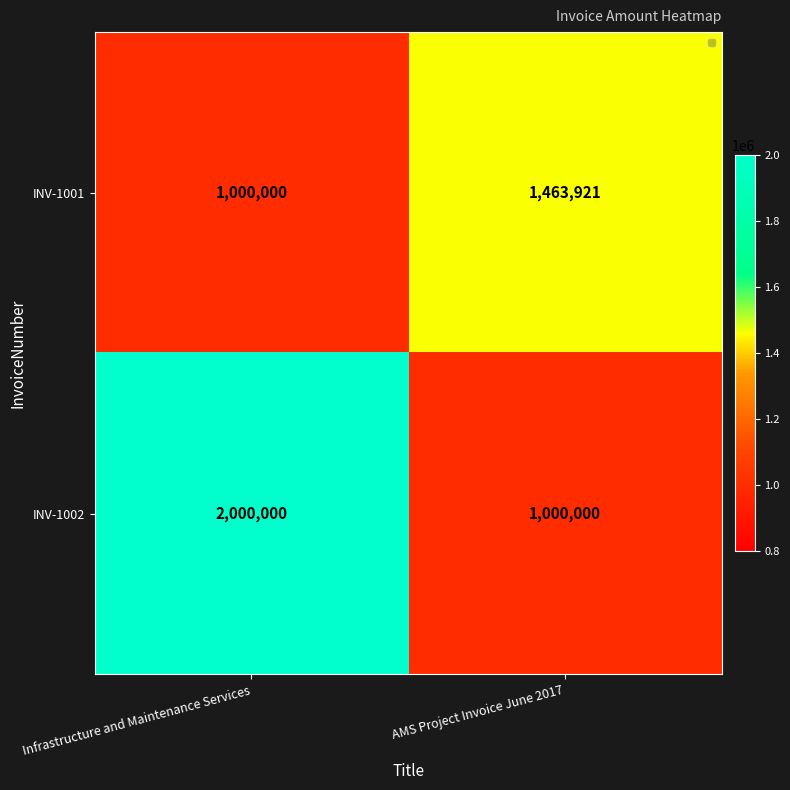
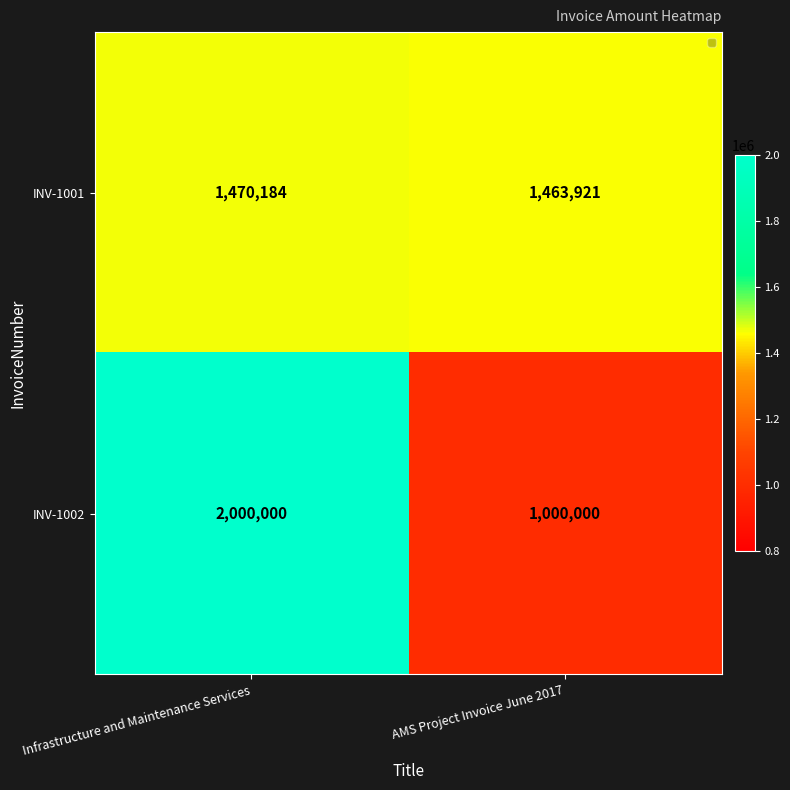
  {
    "INV-1001": {
-     "Infrastructure and Maintenance Services": "1,000,000",
+     "Infrastructure and Maintenance Services": "1,470,184",
      "AMS Project Invoice June 2017": "1,463,921"
    },
    "INV-1002": {
      "Infrastructure and Maintenance Services": "2,000,000",
      "AMS Project Invoice June 2017": "1,000,000"
    }
  }
